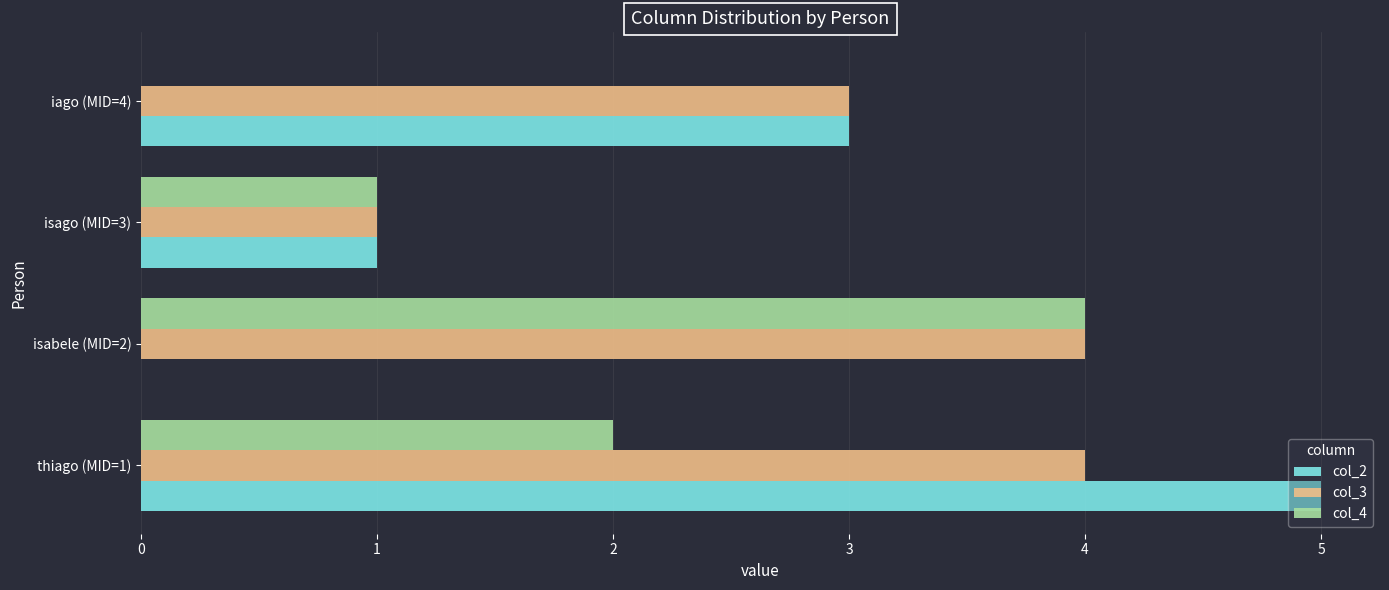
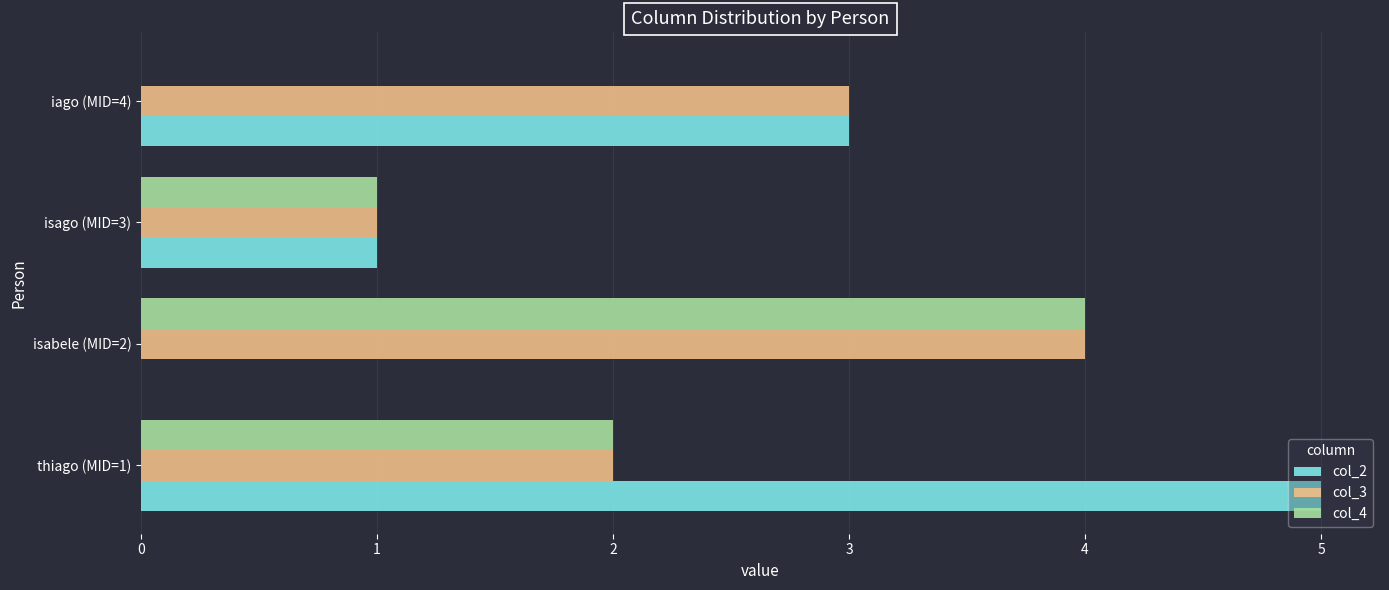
  {
    "col_2": {
      "iago (MID=4)": 3,
      "isago (MID=3)": 1,
      "isabele (MID=2)": 0
    },
    "col_3": {
      "iago (MID=4)": 3,
      "isago (MID=3)": 1,
      "isabele (MID=2)": 4,
-     "thiago (MID=1)": 4
+     "thiago (MID=1)": 2
    },
    "col_4": {
      "iago (MID=4)": 0,
      "isago (MID=3)": 1,
      "isabele (MID=2)": 4,
      "thiago (MID=1)": 2
    }
  }
